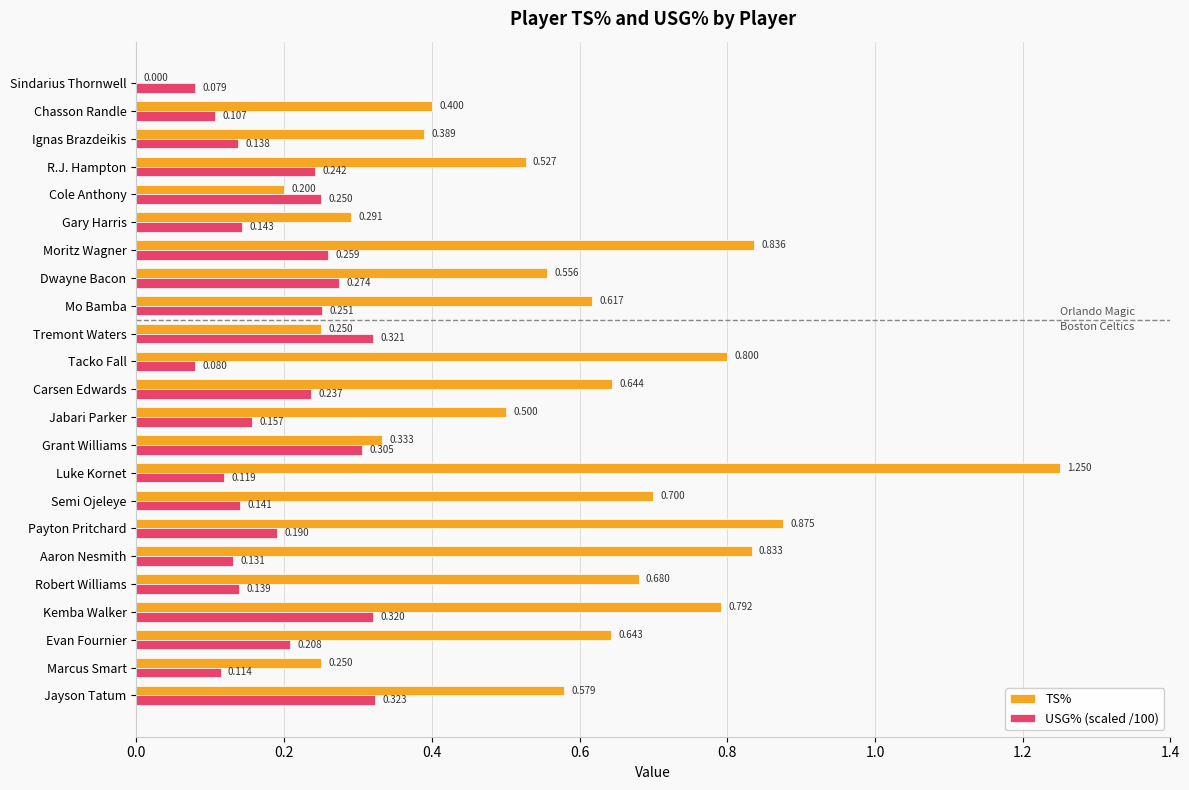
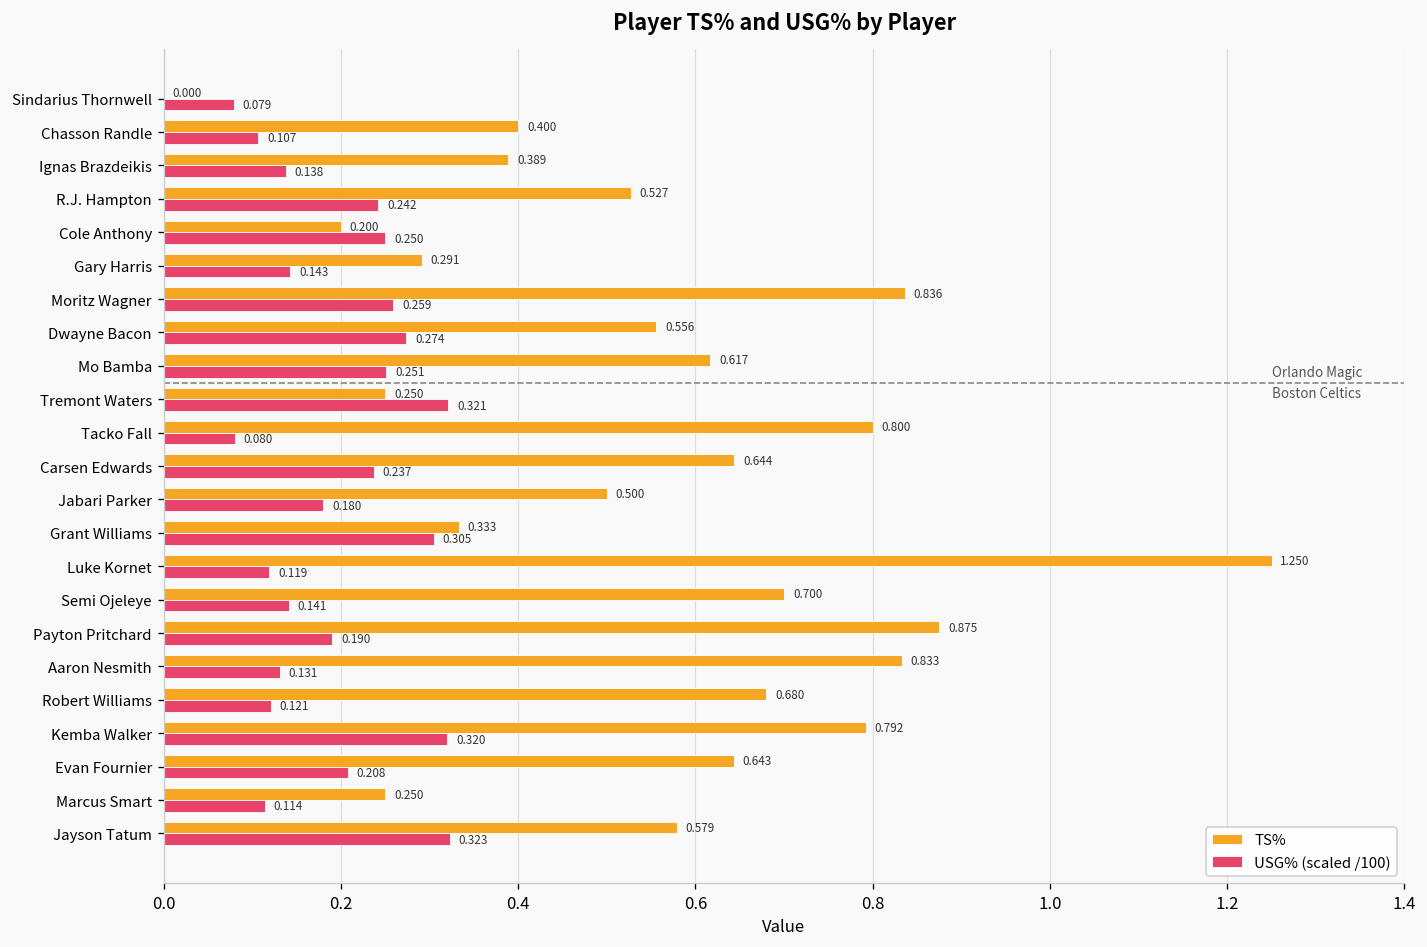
  {
    "TS%": {
      "Sindarius Thornwell": 0.000,
      "Chasson Randle": 0.400,
      "Ignas Brazdeikis": 0.389,
      "R.J. Hampton": 0.527,
      "Cole Anthony": 0.200,
      "Gary Harris": 0.291,
      "Moritz Wagner": 0.836,
      "Dwayne Bacon": 0.556,
      "Mo Bamba": 0.617,
      "Tremont Waters": 0.250,
      "Tacko Fall": 0.800,
      "Carsen Edwards": 0.644,
      "Jabari Parker": 0.500,
      "Grant Williams": 0.333,
      "Luke Kornet": 1.250,
      "Semi Ojeleye": 0.700,
      "Payton Pritchard": 0.875,
      "Aaron Nesmith": 0.833,
      "Robert Williams": 0.680,
      "Kemba Walker": 0.792,
      "Evan Fournier": 0.643,
      "Marcus Smart": 0.250,
      "Jayson Tatum": 0.579
    },
    "USG% (scaled /100)": {
      "Sindarius Thornwell": 0.079,
      "Chasson Randle": 0.107,
      "Ignas Brazdeikis": 0.138,
      "R.J. Hampton": 0.242,
      "Cole Anthony": 0.250,
      "Gary Harris": 0.143,
      "Moritz Wagner": 0.259,
      "Dwayne Bacon": 0.274,
      "Mo Bamba": 0.251,
      "Tremont Waters": 0.321,
      "Tacko Fall": 0.080,
      "Carsen Edwards": 0.237,
-     "Jabari Parker": 0.157,
+     "Jabari Parker": 0.180,
      "Grant Williams": 0.305,
      "Luke Kornet": 0.119,
      "Semi Ojeleye": 0.141,
      "Payton Pritchard": 0.190,
      "Aaron Nesmith": 0.131,
-     "Robert Williams": 0.139,
+     "Robert Williams": 0.121,
      "Kemba Walker": 0.320,
      "Evan Fournier": 0.208,
      "Marcus Smart": 0.114,
      "Jayson Tatum": 0.323
    }
  }
